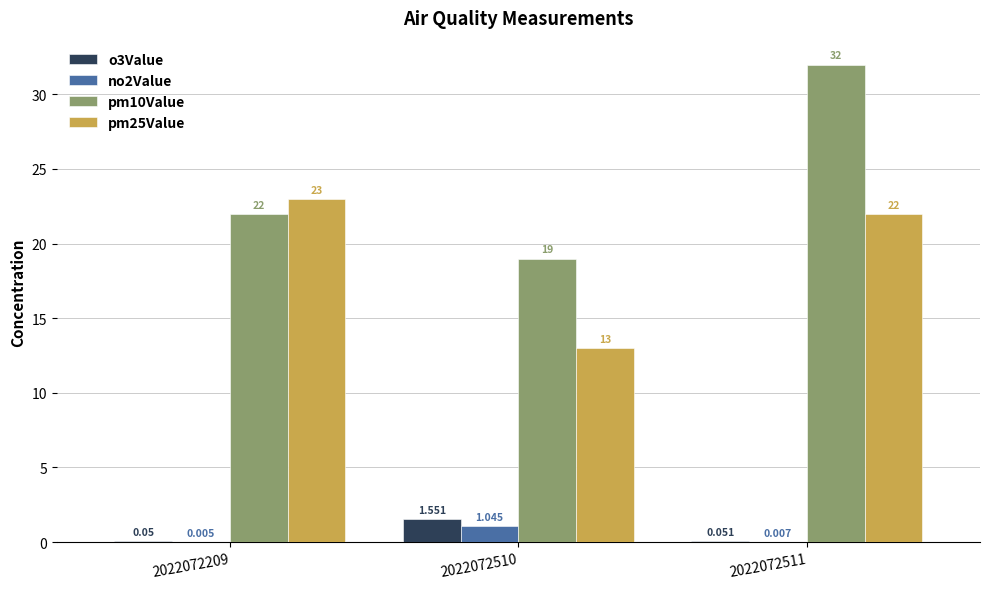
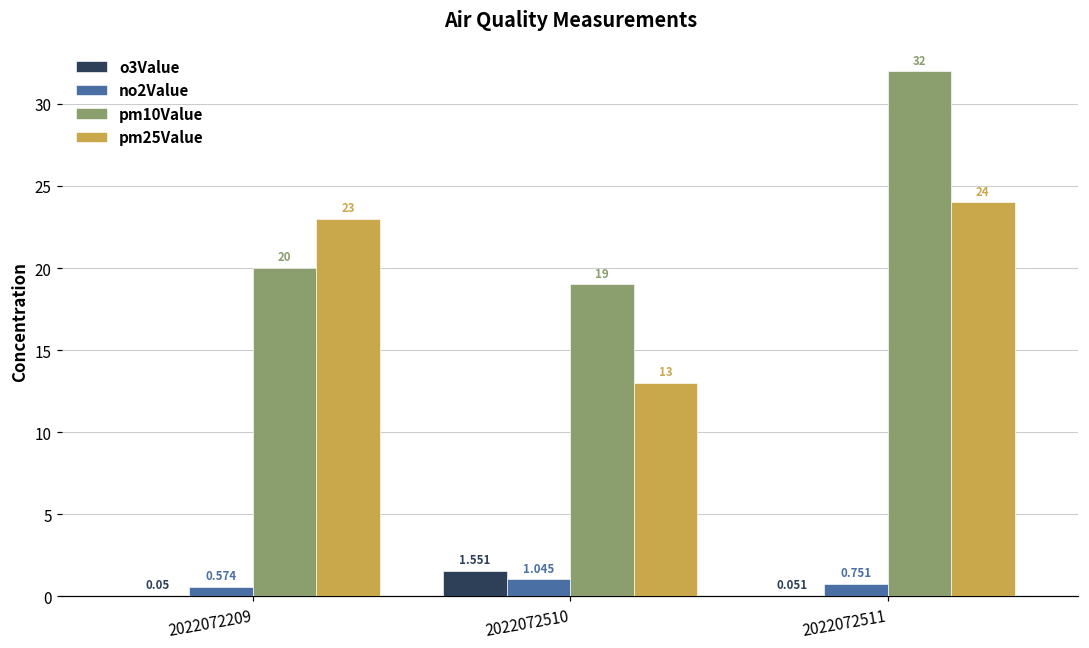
  {
    "o3Value": {
      "2022072209": 0.05,
      "2022072510": 1.551,
      "2022072511": 0.051
    },
    "no2Value": {
-     "2022072209": 0.005,
+     "2022072209": 0.574,
      "2022072510": 1.045,
-     "2022072511": 0.007
+     "2022072511": 0.751
    },
    "pm10Value": {
-     "2022072209": 22,
+     "2022072209": 20,
      "2022072510": 19,
      "2022072511": 32
    },
    "pm25Value": {
      "2022072209": 23,
      "2022072510": 13,
-     "2022072511": 22
+     "2022072511": 24
    }
  }
